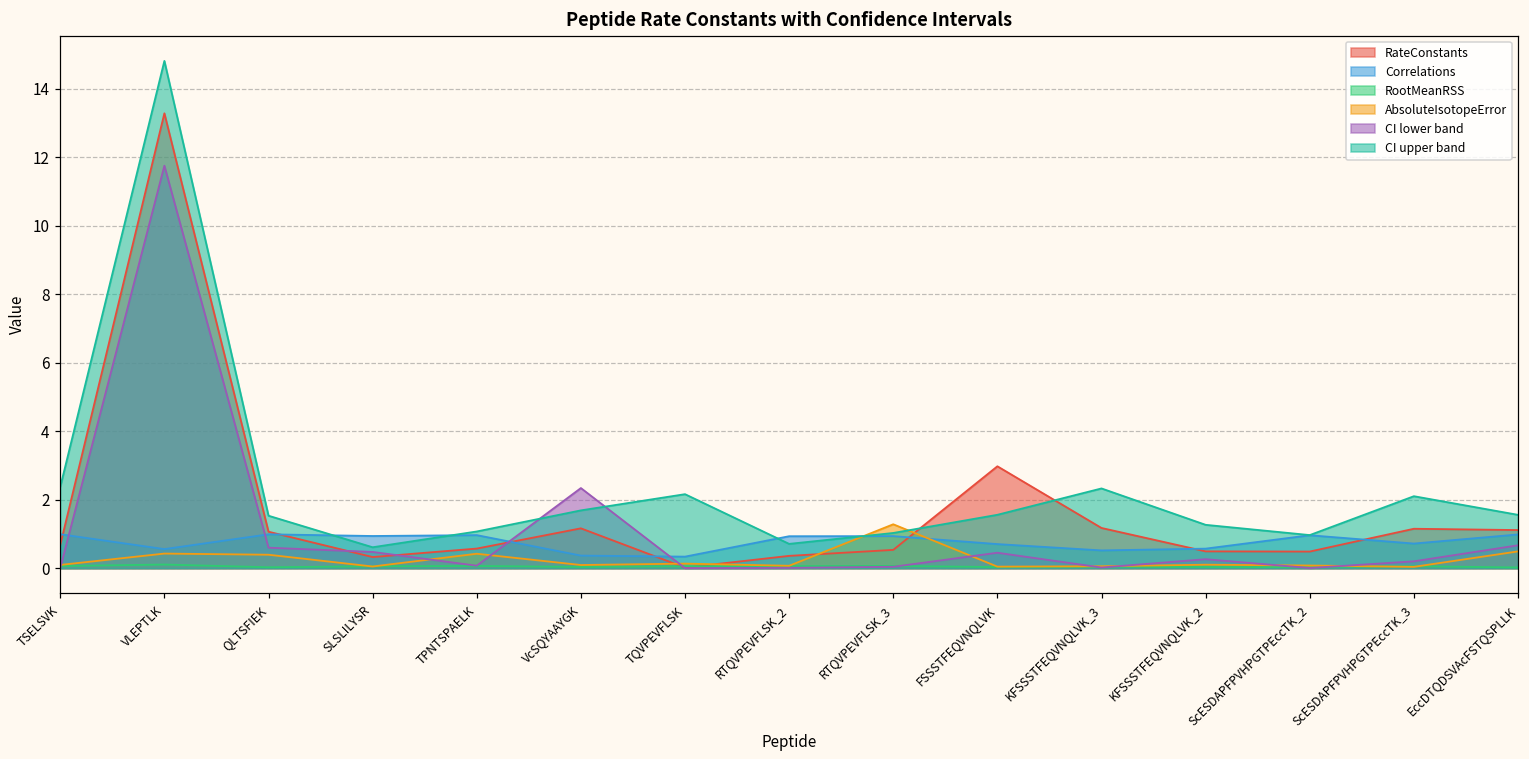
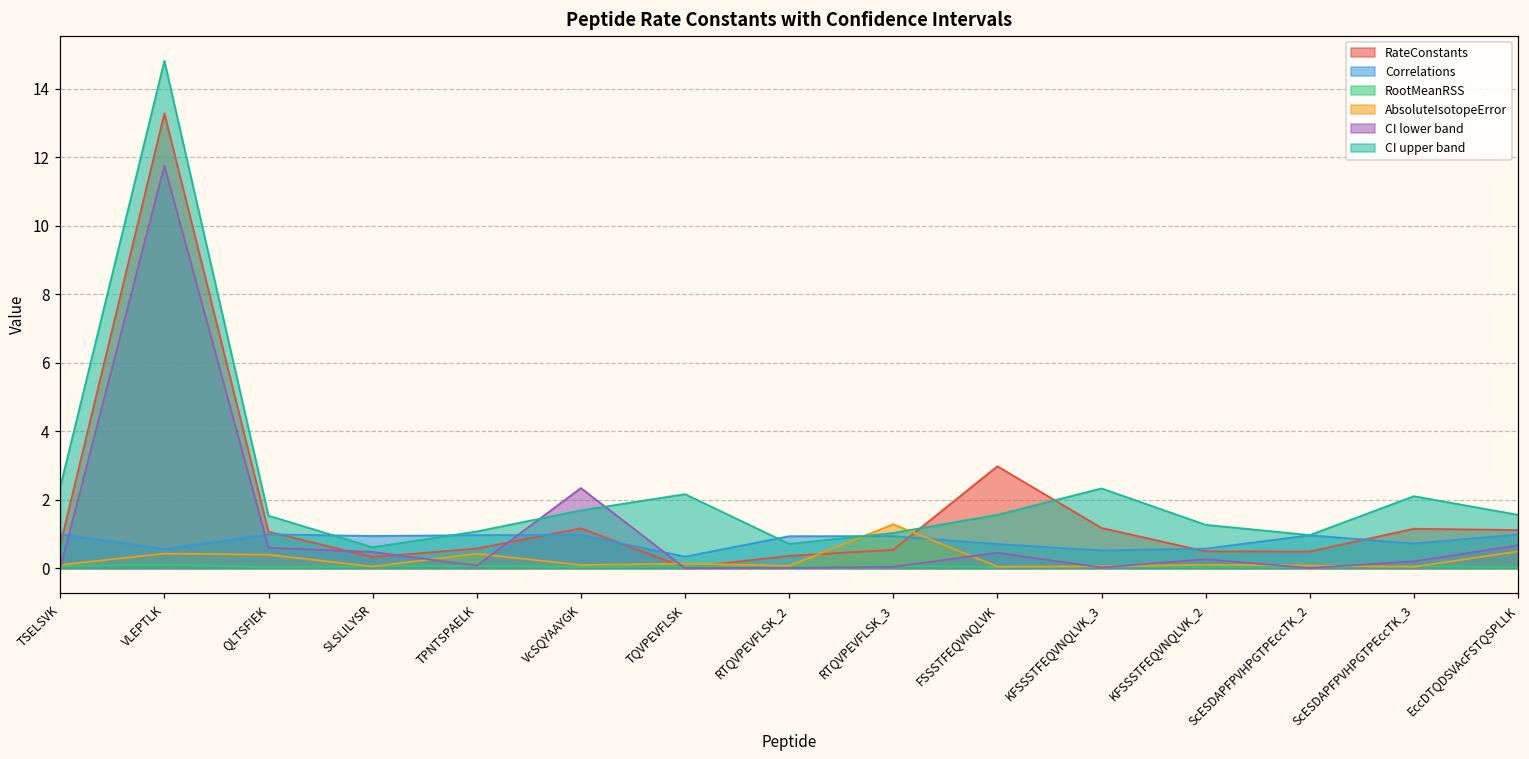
  {
    "RateConstants": {
      "TSELSVK": 0.7,
      "VLEPTLK": 13.3,
      "SLSLILYSR": 0.3,
      "TPNTSPAELK": 0.6,
      "VcSQYAAYGK": 1.2,
      "RTQVPEVFLSK_2": 0.4,
      "RTQVPEVFLSK_3": 0.5,
      "FSSSTFEQVNQLVK": 3.0,
      "KFSSSTFEQVNQLVK_3": 1.2,
      "ScESDAPFPVHPGTPEccTK_2": 0.5,
      "ScESDAPFPVHPGTPEccTK_3": 1.1,
      "EccDTQDSVAcFSTQSPLLK": 1.1
    },
    "Correlations": {
      "TSELSVK": 1.0,
      "VLEPTLK": 0.6,
      "SLSLILYSR": 0.9,
      "TPNTSPAELK": 1.0,
-     "VcSQYAAYGK": 0.4,
+     "VcSQYAAYGK": 1.0,
      "TQVPEVFLSK": 0.3,
      "RTQVPEVFLSK_2": 0.9,
      "RTQVPEVFLSK_3": 0.9,
      "FSSSTFEQVNQLVK": 0.7,
      "KFSSSTFEQVNQLVK_3": 0.5,
      "ScESDAPFPVHPGTPEccTK_3": 0.7,
      "EccDTQDSVAcFSTQSPLLK": 1.0
    },
    "AbsoluteIsotopeError": {
      "VLEPTLK": 0.4,
      "QLTSFIEK": 0.4,
      "TPNTSPAELK": 0.4,
      "RTQVPEVFLSK_3": 1.3,
      "EccDTQDSVAcFSTQSPLLK": 0.5
    },
    "CI lower band": {
      "VLEPTLK": 11.8,
      "QLTSFIEK": 0.6,
      "SLSLILYSR": 0.5,
      "VcSQYAAYGK": 2.3,
      "FSSSTFEQVNQLVK": 0.4,
      "KFSSSTFEQVNQLVK_2": 0.3,
      "ScESDAPFPVHPGTPEccTK_3": 0.2,
      "EccDTQDSVAcFSTQSPLLK": 0.7
    }
  }
